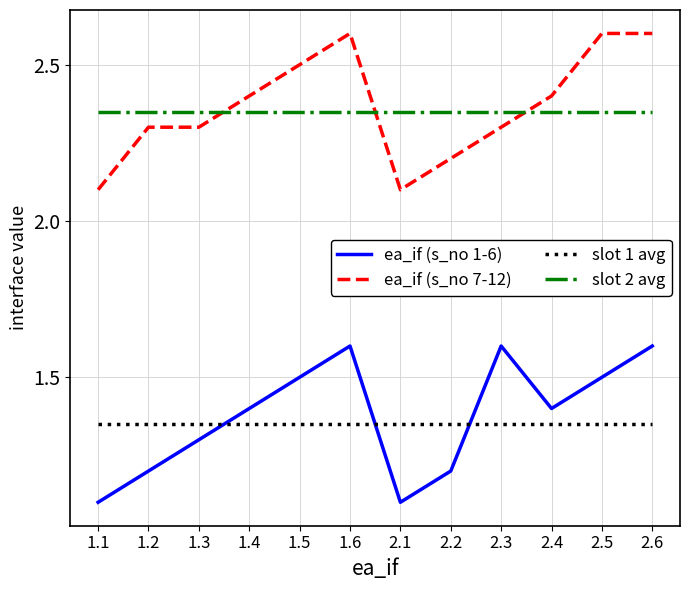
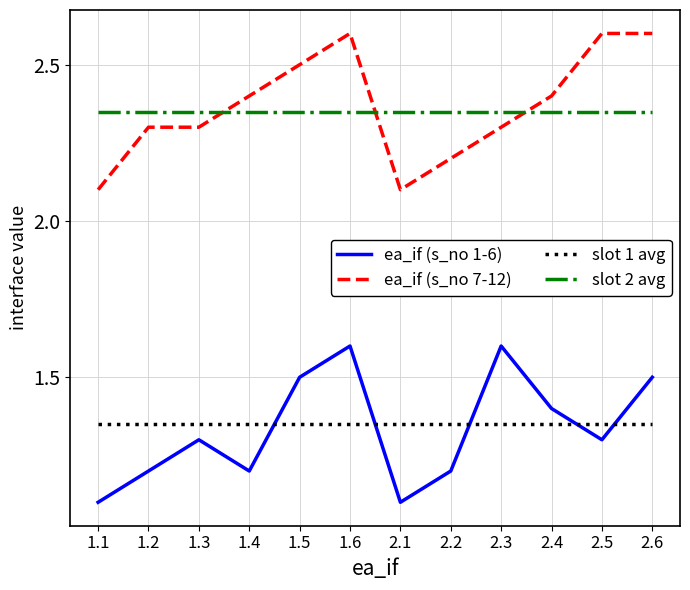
  {
    "ea_if (s_no 1-6)": {
      "1.1": 1.1,
      "1.2": 1.2,
      "1.3": 1.3,
-     "1.4": 1.4,
+     "1.4": 1.2,
      "1.5": 1.5,
      "1.6": 1.6,
      "2.1": 1.1,
      "2.2": 1.2,
      "2.3": 1.6,
      "2.4": 1.4,
-     "2.5": 1.5,
-     "2.6": 1.6
+     "2.5": 1.3,
+     "2.6": 1.5
    },
    "ea_if (s_no 7-12)": {
      "1.1": 2.1,
      "1.2": 2.3,
      "1.3": 2.3,
      "1.4": 2.4,
      "1.5": 2.5,
      "1.6": 2.6,
      "2.1": 2.1,
      "2.2": 2.2,
      "2.3": 2.3,
      "2.4": 2.4,
      "2.5": 2.6,
      "2.6": 2.6
    },
    "slot 1 avg": {
      "1.1": 1.35,
      "1.2": 1.35,
      "1.3": 1.35,
      "1.4": 1.35,
      "1.5": 1.35,
      "1.6": 1.35,
      "2.1": 1.35,
      "2.2": 1.35,
      "2.3": 1.35,
      "2.4": 1.35,
      "2.5": 1.35,
      "2.6": 1.35
    },
    "slot 2 avg": {
      "1.1": 2.35,
      "1.2": 2.35,
      "1.3": 2.35,
      "1.4": 2.35,
      "1.5": 2.35,
      "1.6": 2.35,
      "2.1": 2.35,
      "2.2": 2.35,
      "2.3": 2.35,
      "2.4": 2.35,
      "2.5": 2.35,
      "2.6": 2.35
    }
  }
